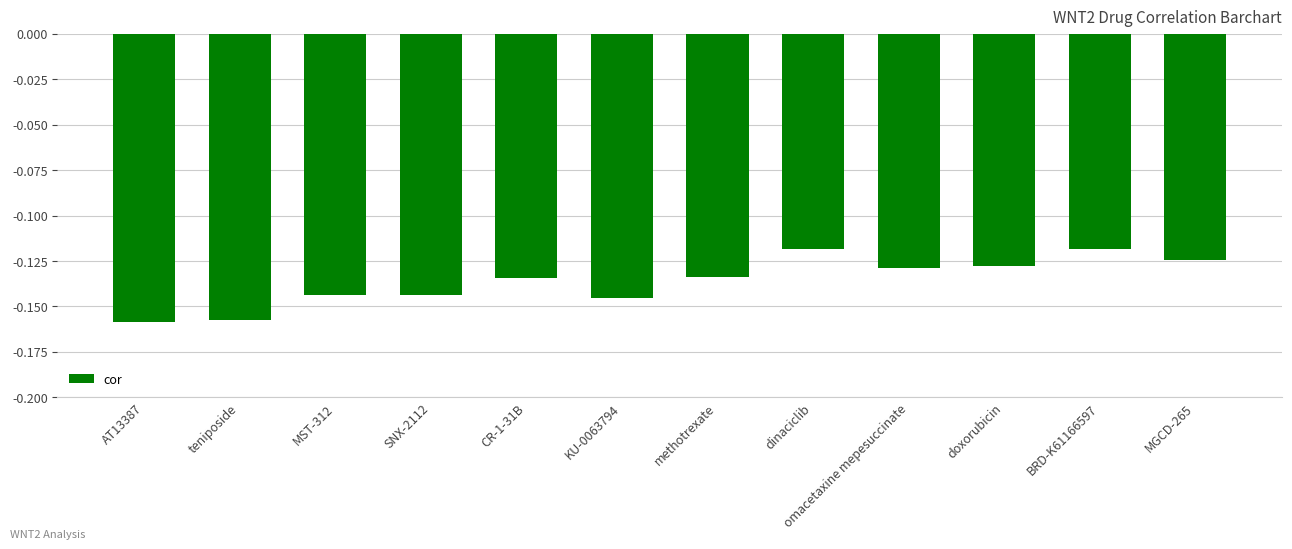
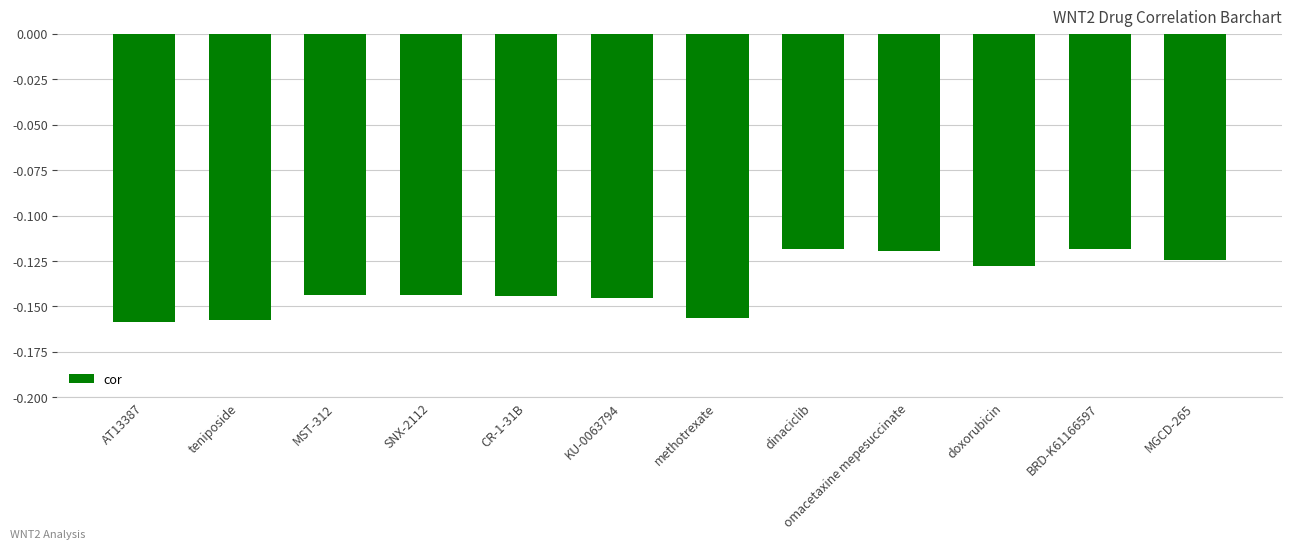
  {
    "AT13387": -0.158,
    "teniposide": -0.158,
    "MST-312": -0.144,
    "SNX-2112": -0.144,
-   "CR-1-31B": -0.134,
+   "CR-1-31B": -0.144,
    "KU-0063794": -0.145,
-   "methotrexate": -0.134,
+   "methotrexate": -0.156,
    "dinaciclib": -0.118,
-   "omacetaxine mepesuccinate": -0.129,
+   "omacetaxine mepesuccinate": -0.120,
    "doxorubicin": -0.128,
    "BRD-K61166597": -0.119,
    "MGCD-265": -0.125
  }
